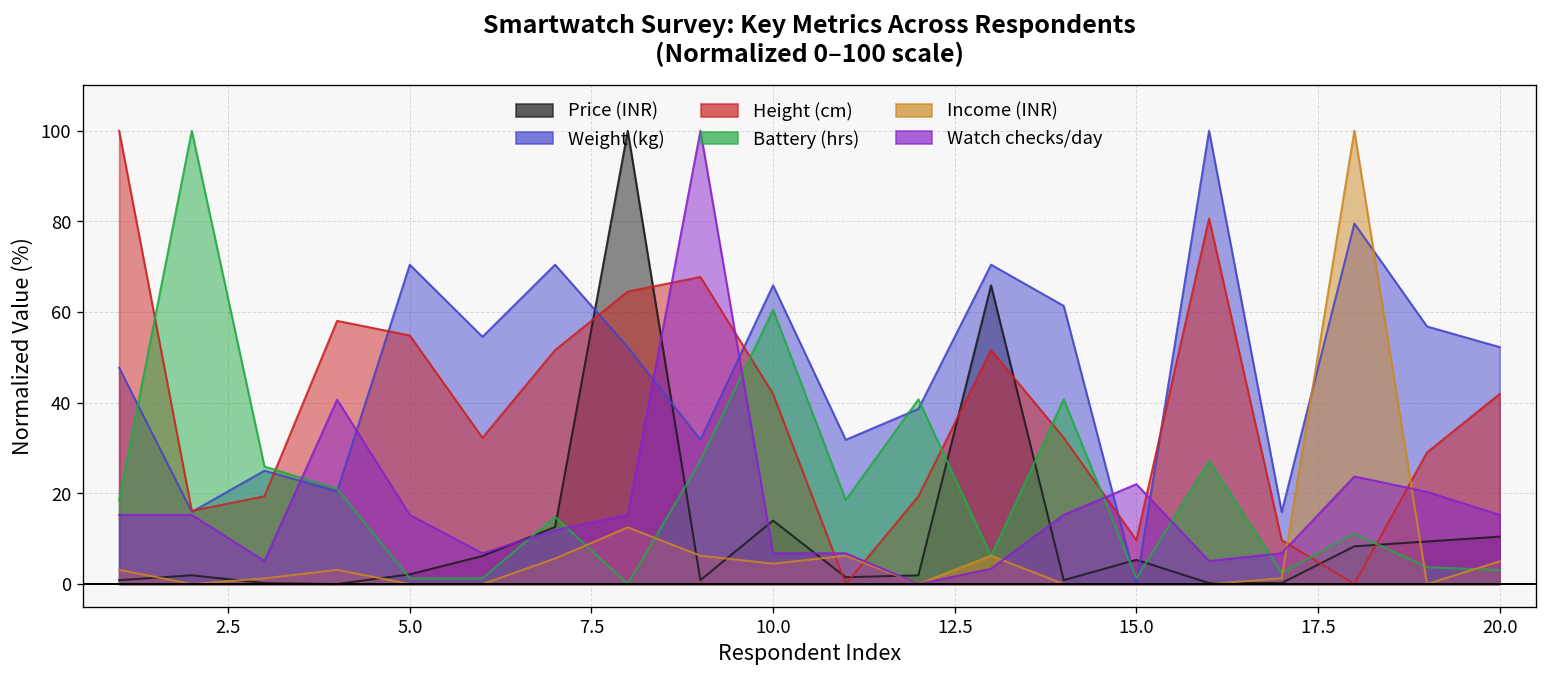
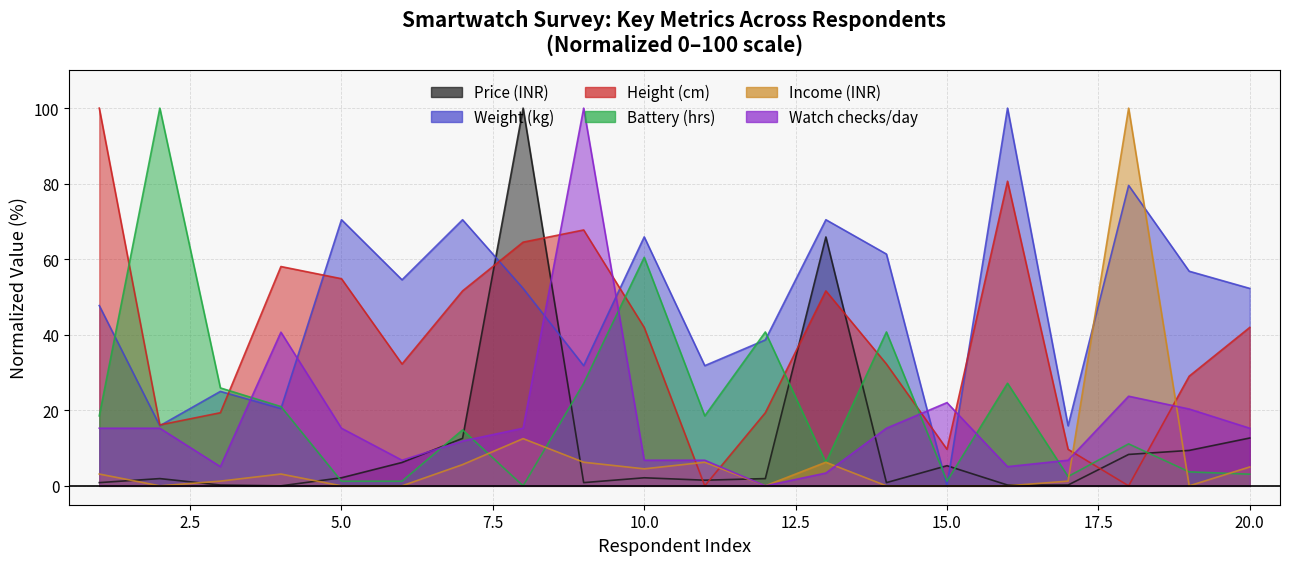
  {
    "Price (INR)": {
      "5.0": 2,
-     "10.0": 14,
+     "10.0": 2,
      "15.0": 5,
-     "20.0": 10
+     "20.0": 13
    },
    "Height (cm)": {
      "5.0": 55,
      "10.0": 42,
      "15.0": 10,
      "20.0": 42
    },
    "Battery (hrs)": {
      "5.0": 1,
      "10.0": 60,
      "15.0": 1,
      "20.0": 3
    },
    "Income (INR)": {
      "5.0": 0,
      "10.0": 4,
      "20.0": 5
    }
  }
